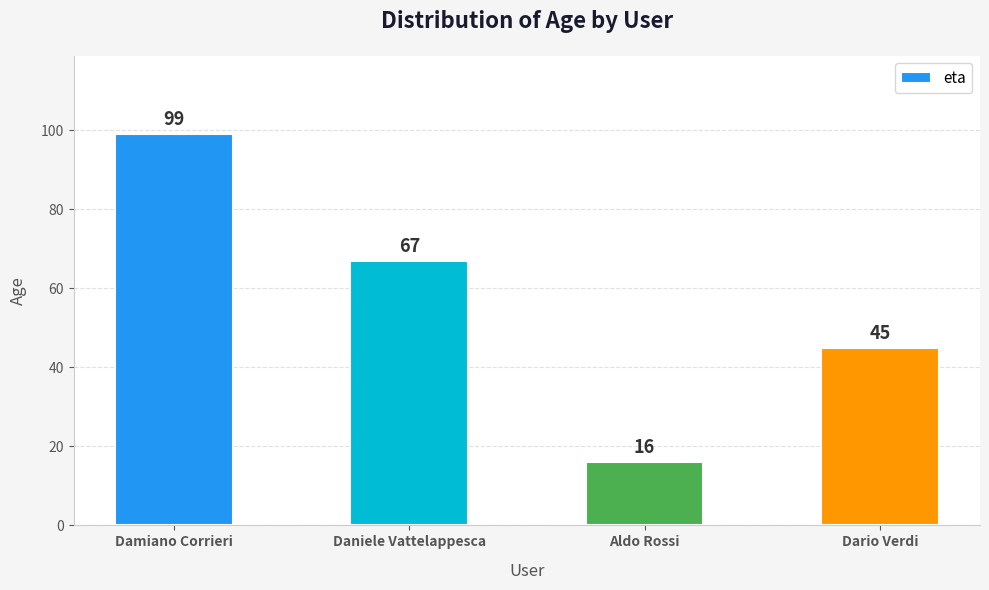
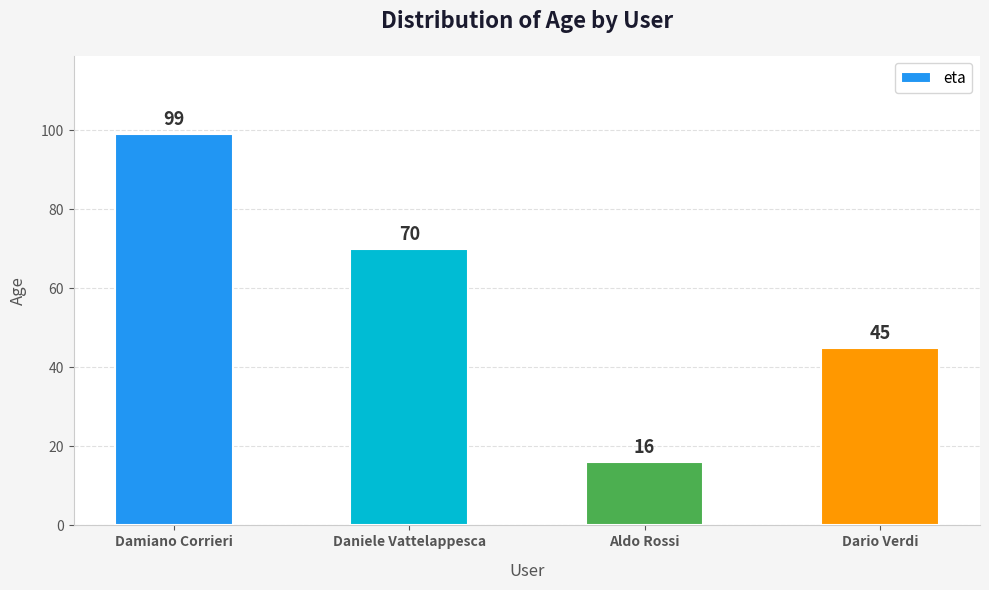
  {
    "Damiano Corrieri": 99,
-   "Daniele Vattelappesca": 67,
+   "Daniele Vattelappesca": 70,
    "Aldo Rossi": 16,
    "Dario Verdi": 45
  }
